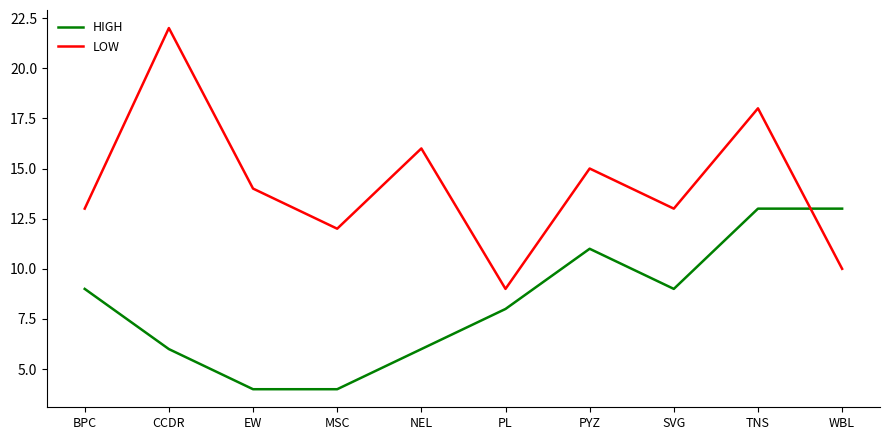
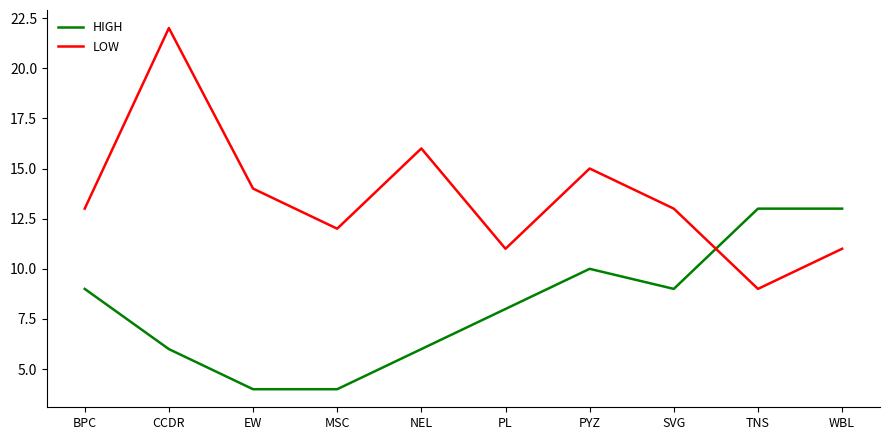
  {
    "HIGH": {
      "BPC": 9,
      "CCDR": 6,
      "EW": 4,
      "MSC": 4,
      "NEL": 6,
      "PL": 8,
-     "PYZ": 11,
+     "PYZ": 10,
      "SVG": 9,
      "TNS": 13,
      "WBL": 13
    },
    "LOW": {
      "BPC": 13,
      "CCDR": 22,
      "EW": 14,
      "MSC": 12,
      "NEL": 16,
-     "PL": 9,
+     "PL": 11,
      "PYZ": 15,
      "SVG": 13,
-     "TNS": 18,
-     "WBL": 10
+     "TNS": 9,
+     "WBL": 11
    }
  }
